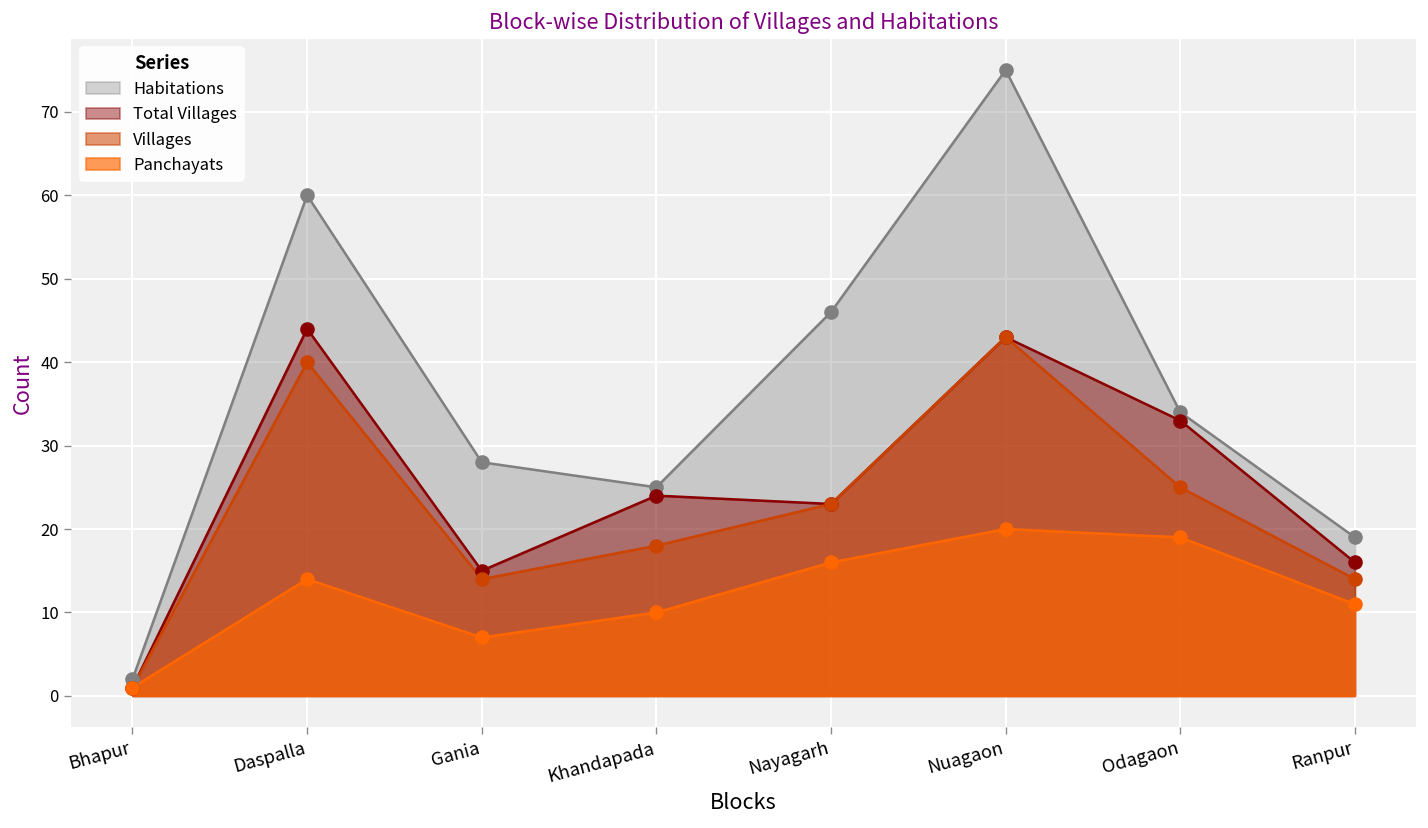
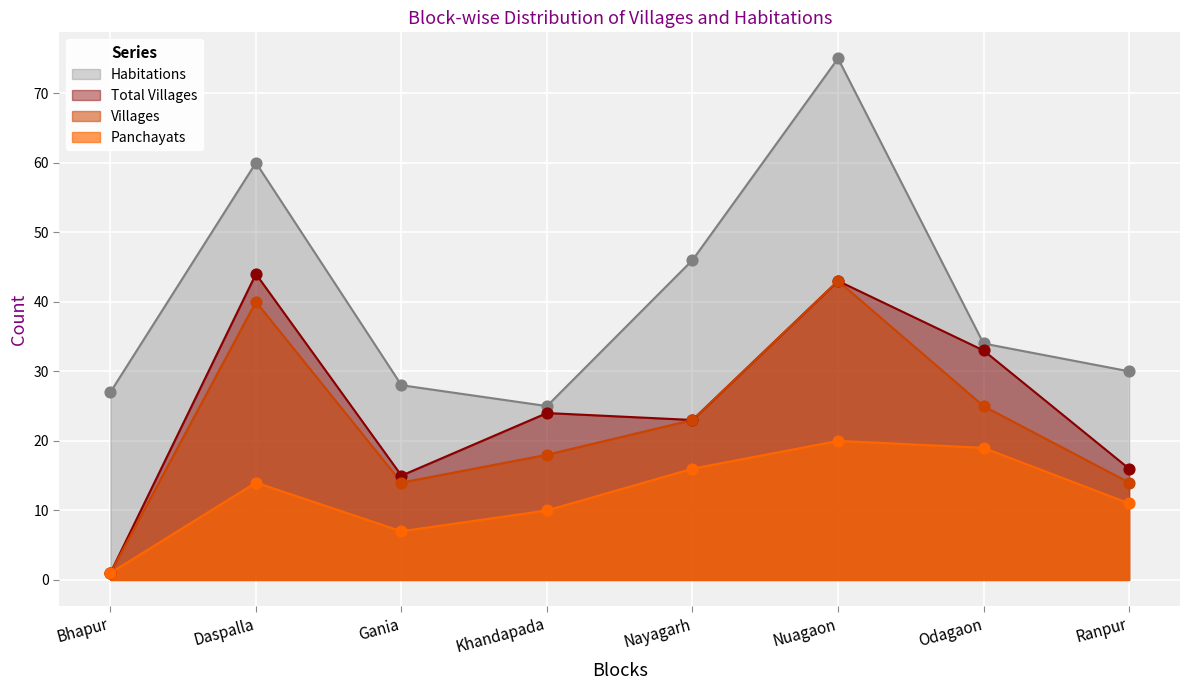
  {
    "Habitations": {
-     "Bhapur": 2,
+     "Bhapur": 27,
      "Daspalla": 60,
      "Gania": 28,
      "Khandapada": 25,
      "Nayagarh": 46,
      "Nuagaon": 75,
      "Odagaon": 34,
-     "Ranpur": 19
+     "Ranpur": 30
    }
  }
